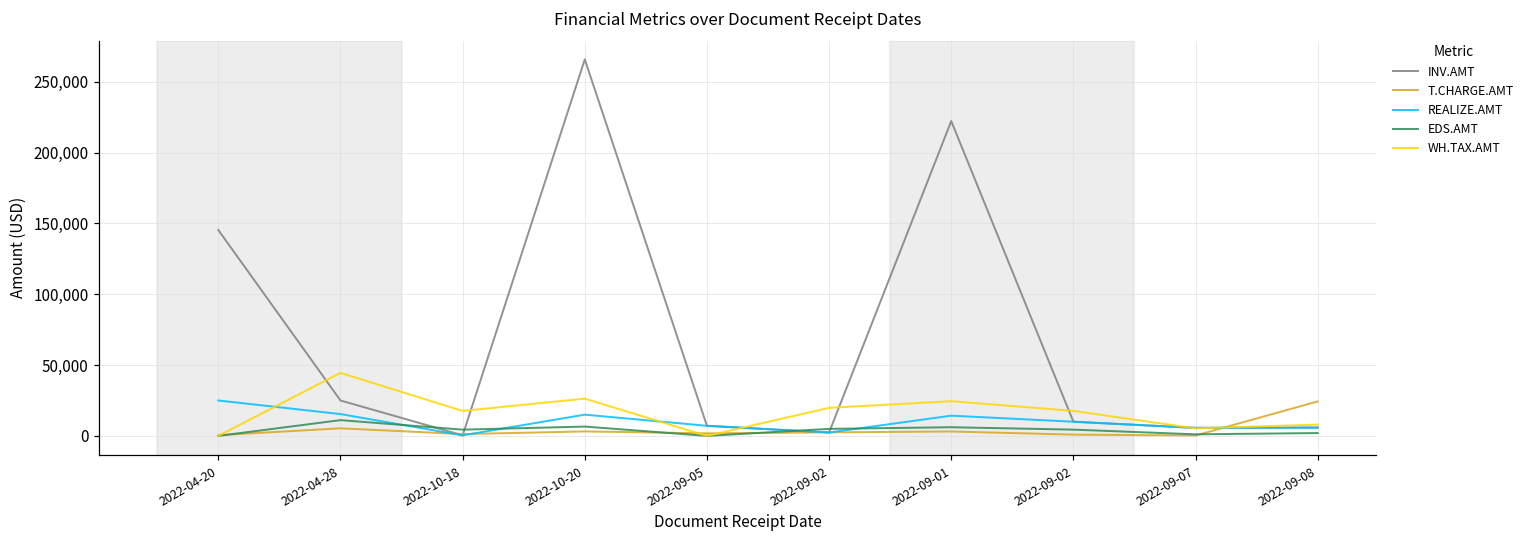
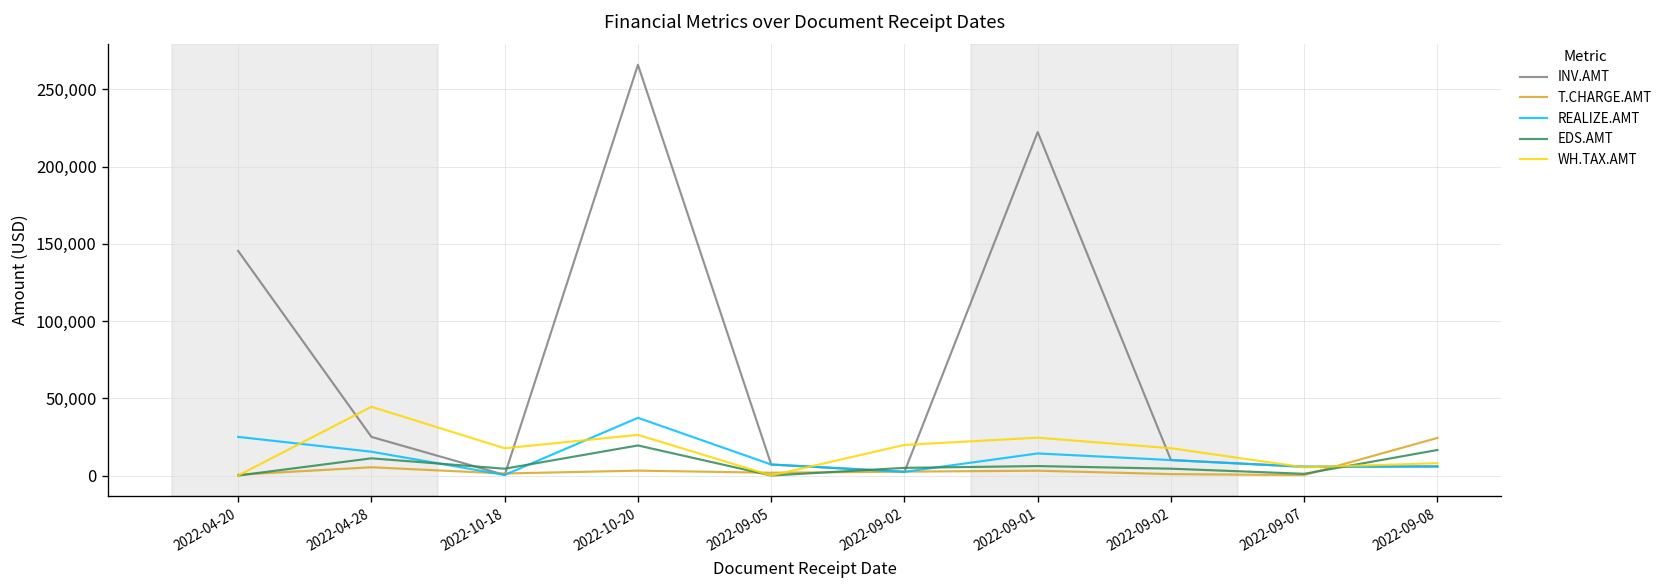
  {
    "INV.AMT": {
      "2022-04-20": "145,000",
      "2022-04-28": "25,000",
      "2022-10-20": "266,000",
      "2022-09-01": "222,000"
    },
    "T.CHARGE.AMT": {
      "2022-04-28": "5,000",
      "2022-10-20": "3,000",
      "2022-09-01": "3,000",
      "2022-09-08": "24,000"
    },
    "REALIZE.AMT": {
      "2022-04-20": "25,000",
      "2022-04-28": "15,000",
-     "2022-10-20": "15,000",
+     "2022-10-20": "37,000",
      "2022-09-01": "14,000"
    },
    "EDS.AMT": {
      "2022-04-28": "11,000",
      "2022-10-18": "4,000",
-     "2022-10-20": "7,000",
+     "2022-10-20": "19,000",
      "2022-09-01": "6,000",
-     "2022-09-08": "2,000"
+     "2022-09-08": "17,000"
    },
    "WH.TAX.AMT": {
      "2022-04-28": "44,000",
      "2022-10-18": "18,000",
      "2022-10-20": "26,000",
      "2022-09-01": "24,000",
      "2022-09-08": "8,000"
    }
  }
